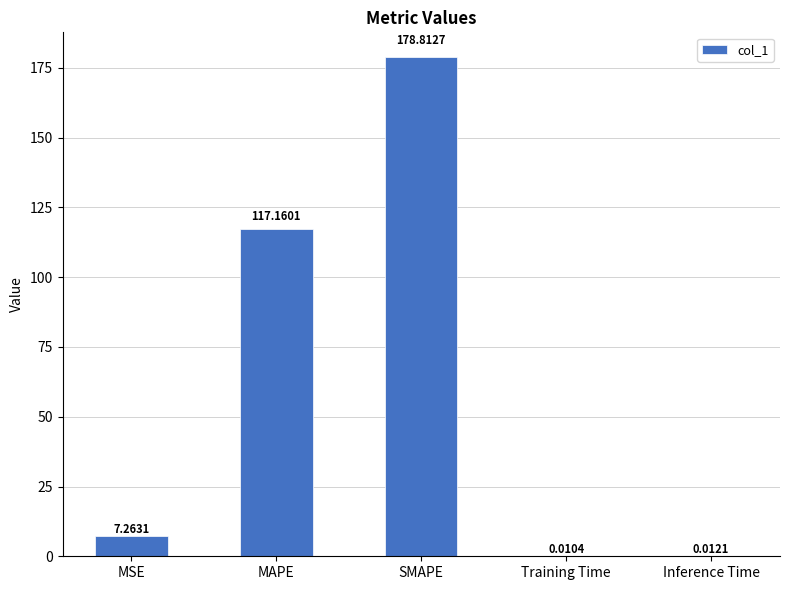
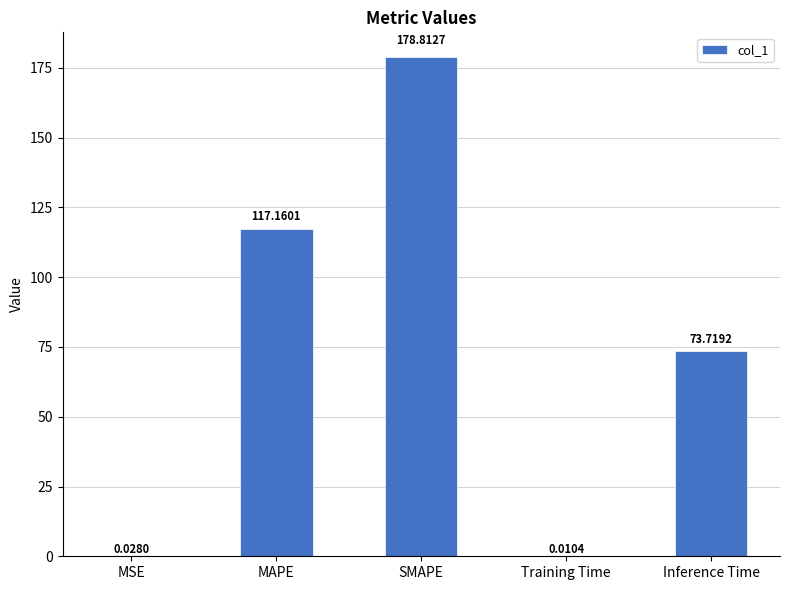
  {
-   "MSE": 7.2631,
+   "MSE": 0.0280,
    "MAPE": 117.1601,
    "SMAPE": 178.8127,
    "Training Time": 0.0104,
-   "Inference Time": 0.0121
+   "Inference Time": 73.7192
  }
